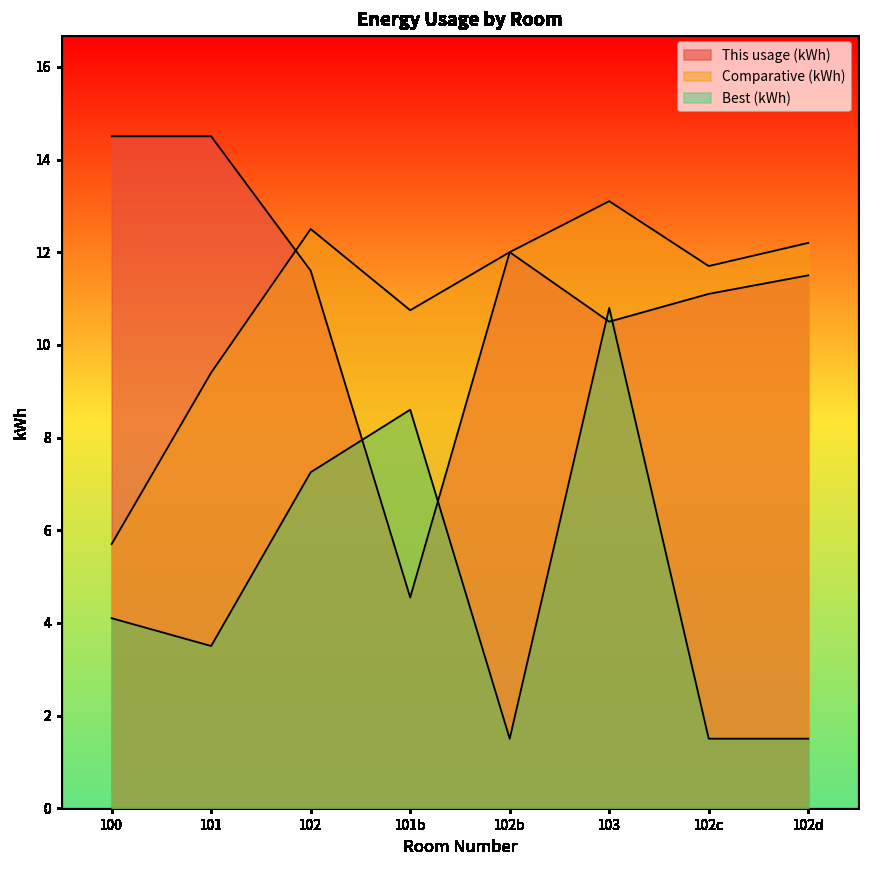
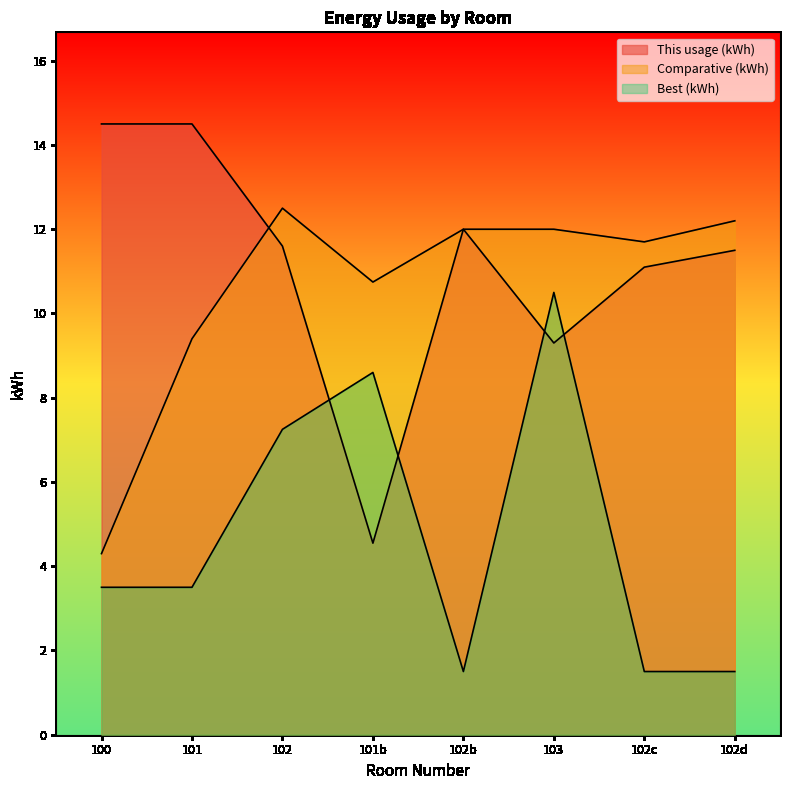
  {
    "This usage (kWh)": {
      "100": 14.5,
      "101": 14.5,
      "102": 11.6,
      "101b": 4.5,
-     "103": 10.5,
+     "103": 9.3,
      "102c": 11.1,
      "102d": 11.5
    },
    "Comparative (kWh)": {
-     "100": 5.7,
+     "100": 4.3,
      "101": 9.4,
      "102": 12.5,
      "101b": 10.7,
-     "103": 13.1,
+     "103": 12.0,
      "102c": 11.7,
      "102d": 12.2
    },
    "Best (kWh)": {
-     "100": 4.1,
+     "100": 3.5,
      "101": 3.5,
      "102": 7.3,
      "101b": 8.6,
      "102b": 1.5,
-     "103": 10.8,
+     "103": 10.5,
      "102c": 1.5,
      "102d": 1.5
    }
  }
